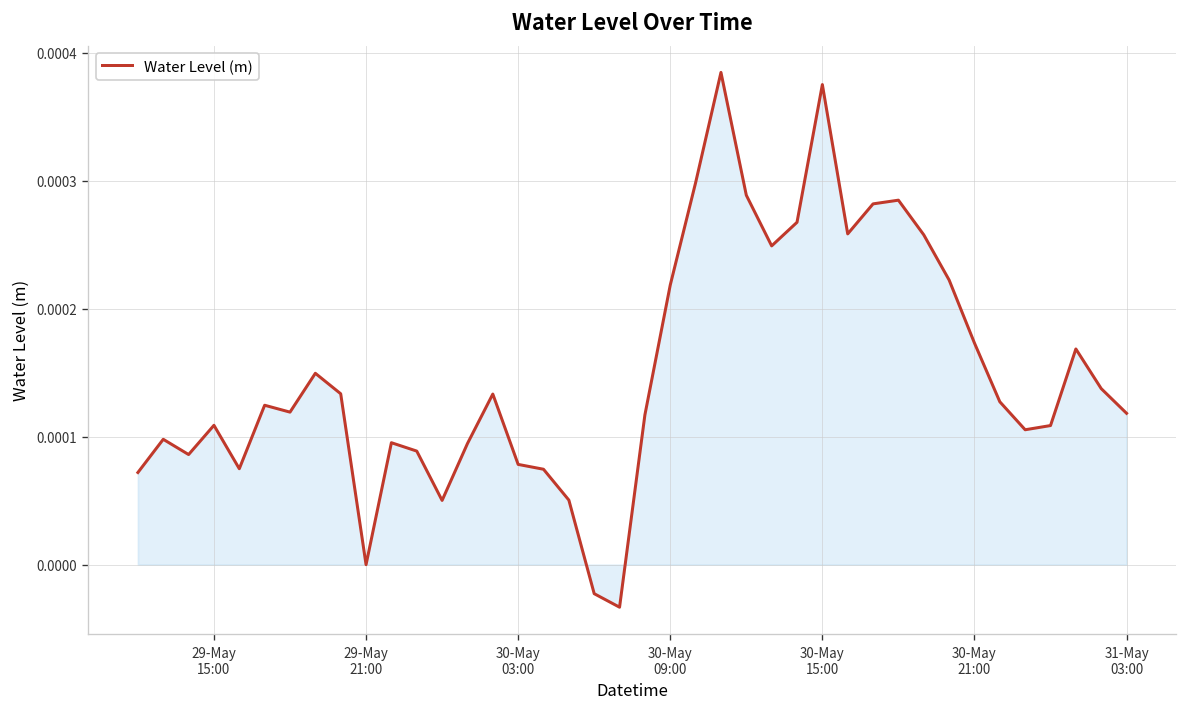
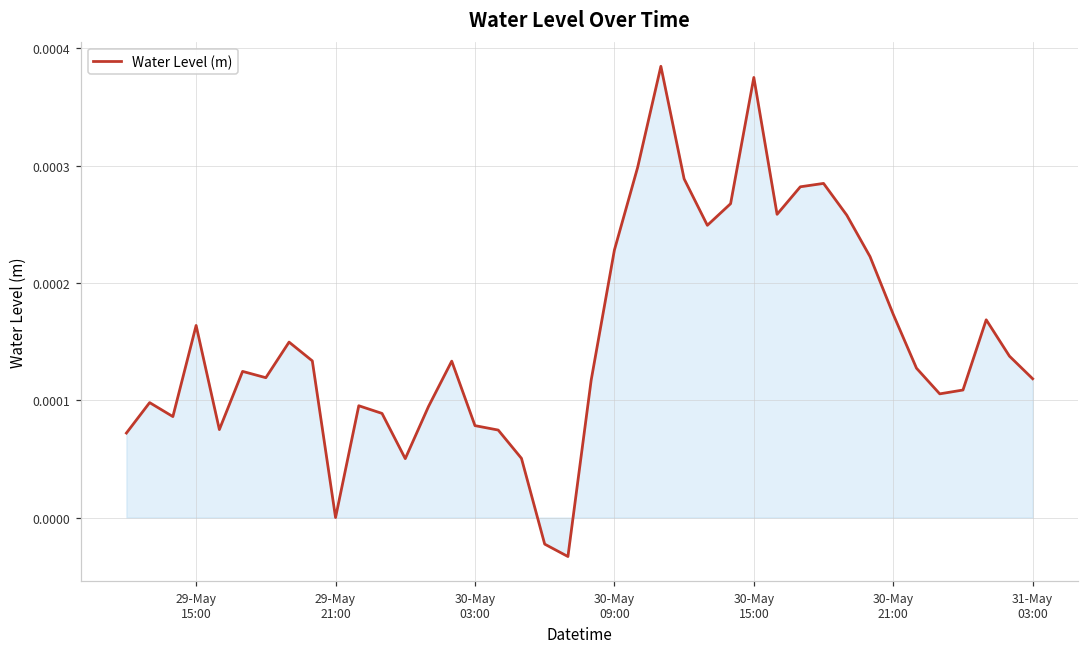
  {
    "Water Level (m)": {
-     "29-May 15:00": 0.000109,
-     "30-May 09:00": 0.000219
+     "29-May 15:00": 0.000164,
+     "30-May 09:00": 0.000228
    }
  }
